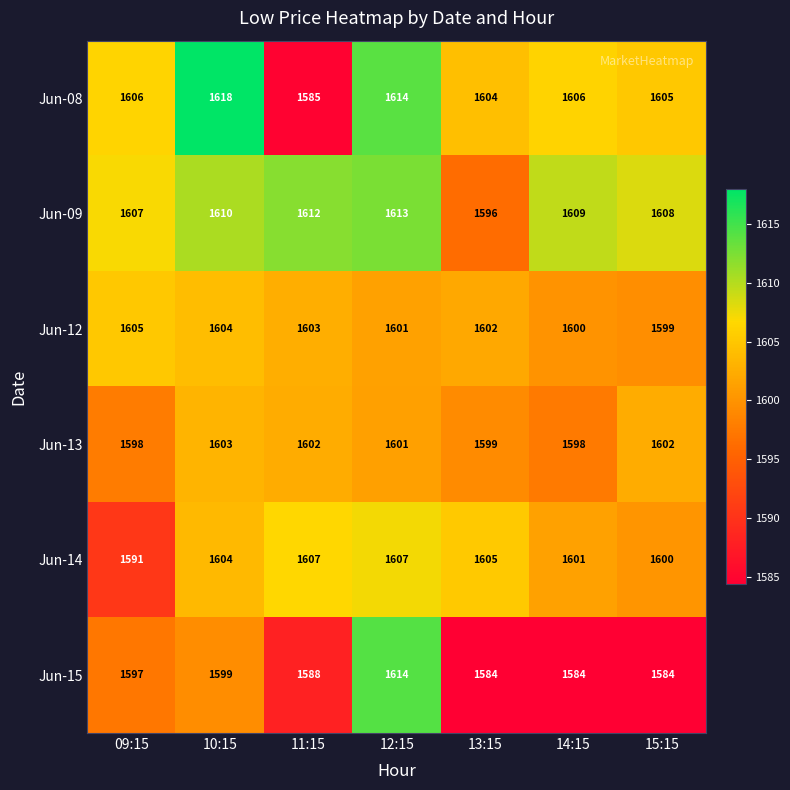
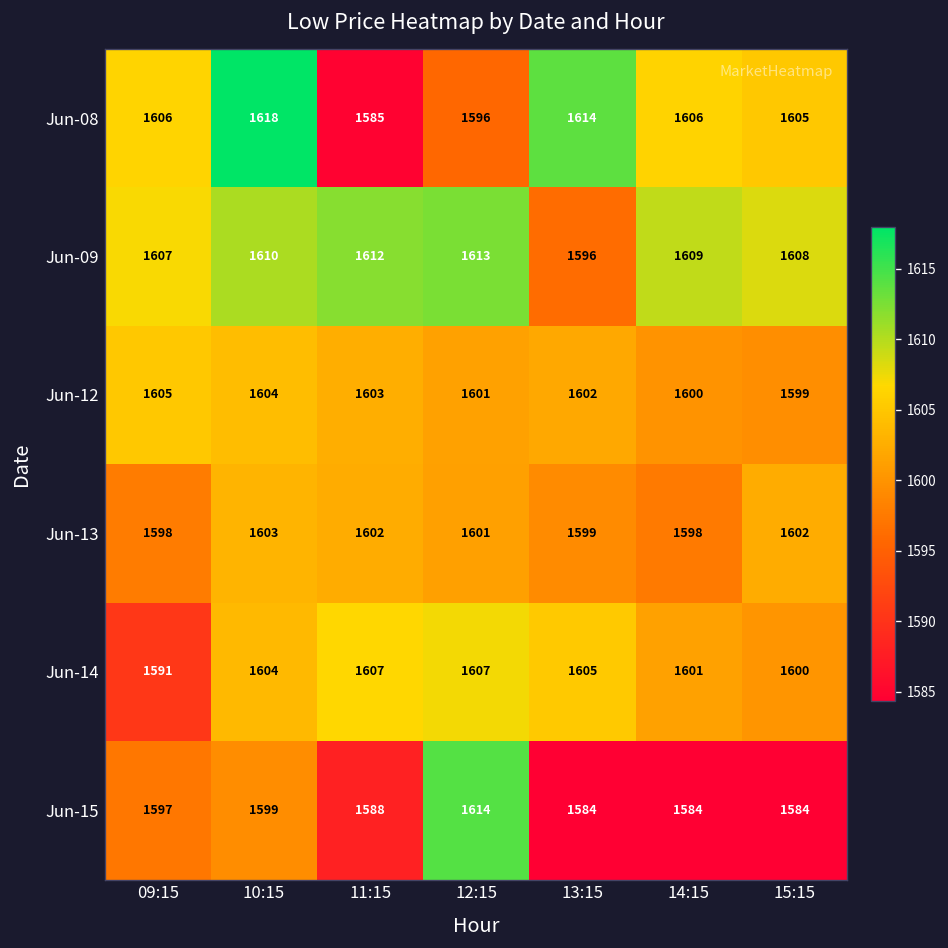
  {
    "Jun-08": {
      "09:15": 1606,
      "10:15": 1618,
      "11:15": 1585,
-     "12:15": 1614,
-     "13:15": 1604,
+     "12:15": 1596,
+     "13:15": 1614,
      "14:15": 1606
    },
    "Jun-09": {
      "09:15": 1607,
      "10:15": 1610,
      "11:15": 1612,
      "12:15": 1613,
      "13:15": 1596,
      "14:15": 1609,
      "15:15": 1608
    },
    "Jun-12": {
      "09:15": 1605,
      "10:15": 1604,
      "11:15": 1603,
      "12:15": 1601,
      "13:15": 1602,
      "14:15": 1600,
      "15:15": 1599
    },
    "Jun-13": {
      "09:15": 1598,
      "10:15": 1603,
      "11:15": 1602,
      "12:15": 1601,
      "13:15": 1599,
      "14:15": 1598,
      "15:15": 1602
    },
    "Jun-14": {
      "09:15": 1591,
      "10:15": 1604,
      "11:15": 1607,
      "12:15": 1607,
      "13:15": 1605,
      "14:15": 1601,
      "15:15": 1600
    },
    "Jun-15": {
      "09:15": 1597,
      "10:15": 1599,
      "11:15": 1588,
      "12:15": 1614,
      "13:15": 1584,
      "14:15": 1584,
      "15:15": 1584
    }
  }
